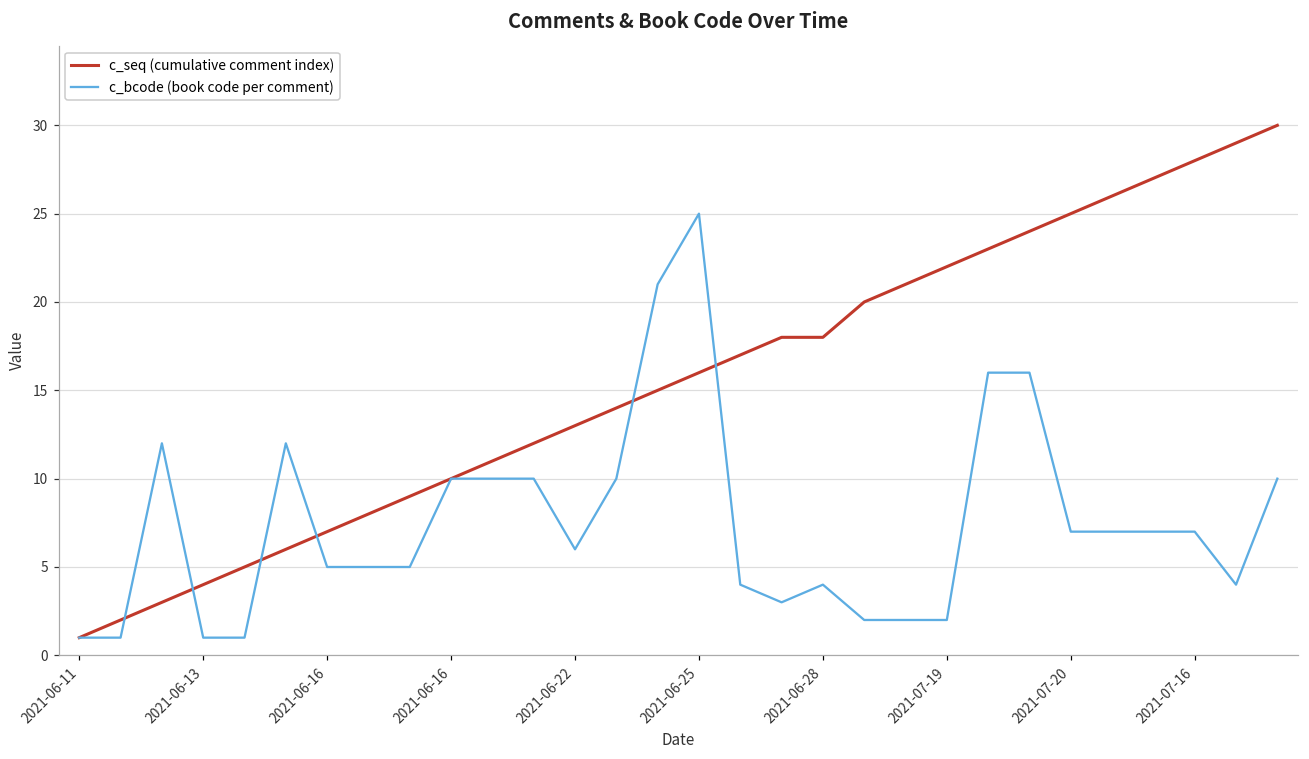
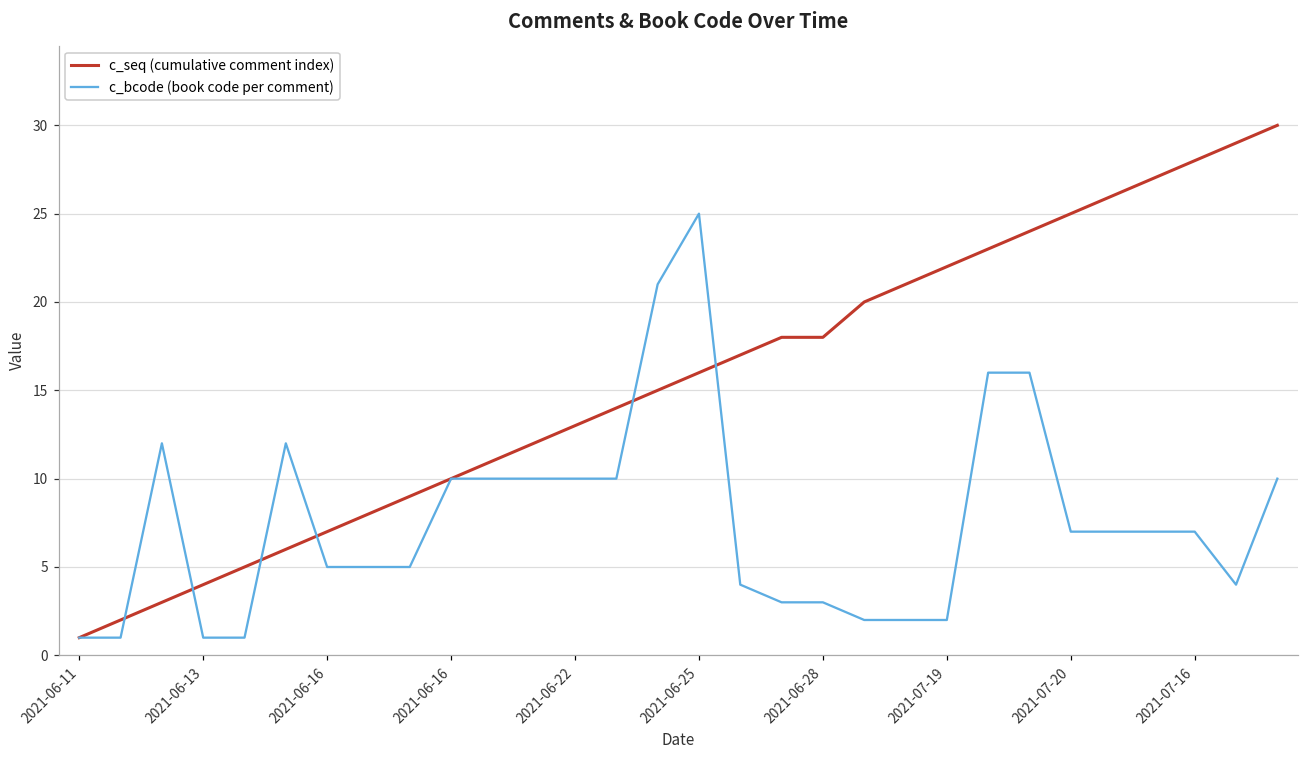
  {
    "c_seq (cumulative comment index)": {
      "2021-06-22": 13,
      "2021-06-25": 16,
      "2021-06-28": 18
    },
    "c_bcode (book code per comment)": {
-     "2021-06-22": 6,
+     "2021-06-22": 10,
      "2021-06-25": 25,
-     "2021-06-28": 4
+     "2021-06-28": 3
    }
  }
